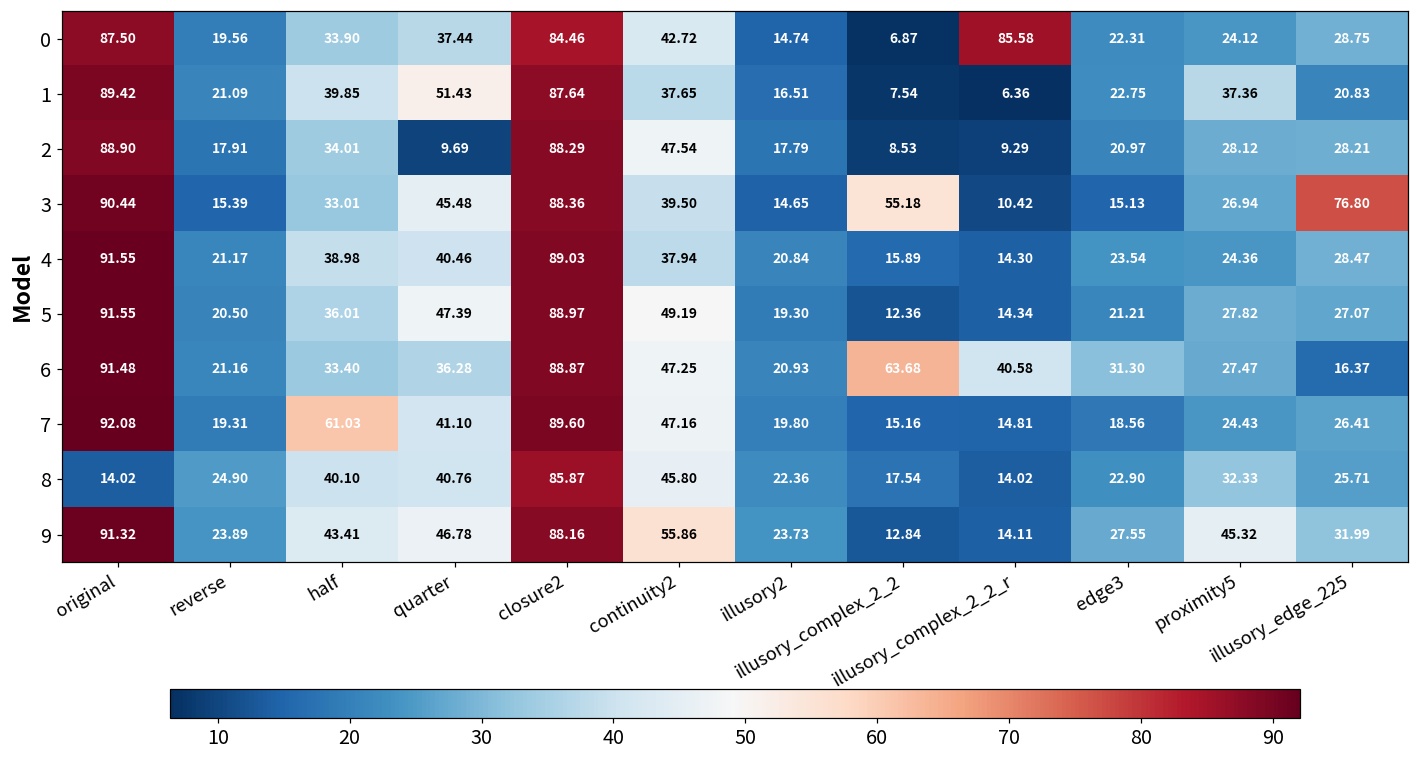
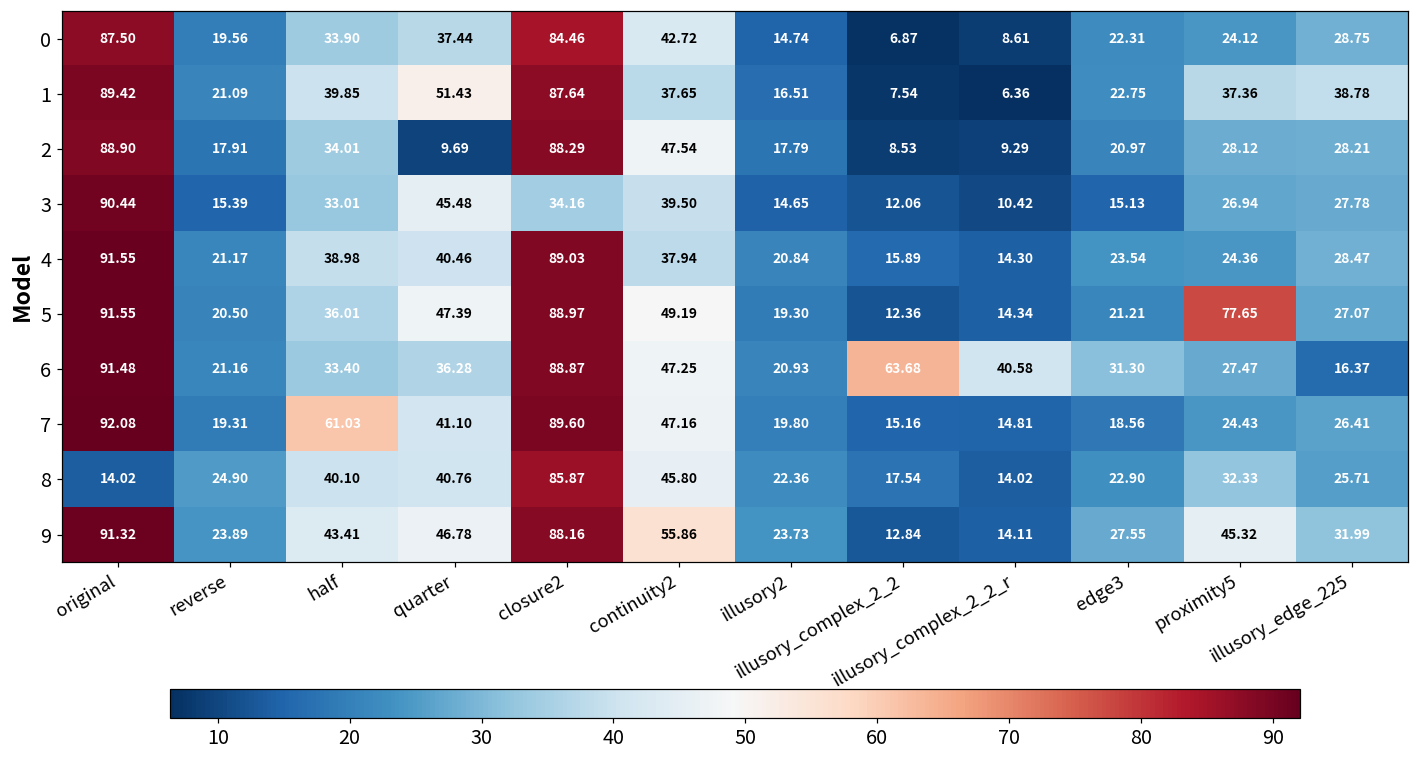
  {
    "0": {
      "original": 87.50,
      "reverse": 19.56,
      "half": 33.90,
      "quarter": 37.44,
      "closure2": 84.46,
      "continuity2": 42.72,
      "illusory2": 14.74,
      "illusory_complex_2_2": 6.87,
-     "illusory_complex_2_2_r": 85.58,
+     "illusory_complex_2_2_r": 8.61,
      "edge3": 22.31,
      "proximity5": 24.12,
      "illusory_edge_225": 28.75
    },
    "1": {
      "original": 89.42,
      "reverse": 21.09,
      "half": 39.85,
      "quarter": 51.43,
      "closure2": 87.64,
      "continuity2": 37.65,
      "illusory2": 16.51,
      "illusory_complex_2_2": 7.54,
      "illusory_complex_2_2_r": 6.36,
      "edge3": 22.75,
      "proximity5": 37.36,
-     "illusory_edge_225": 20.83
+     "illusory_edge_225": 38.78
    },
    "2": {
      "original": 88.90,
      "reverse": 17.91,
      "half": 34.01,
      "quarter": 9.69,
      "closure2": 88.29,
      "continuity2": 47.54,
      "illusory2": 17.79,
      "illusory_complex_2_2": 8.53,
      "illusory_complex_2_2_r": 9.29,
      "edge3": 20.97,
      "proximity5": 28.12,
      "illusory_edge_225": 28.21
    },
    "3": {
      "original": 90.44,
      "reverse": 15.39,
      "half": 33.01,
      "quarter": 45.48,
-     "closure2": 88.36,
+     "closure2": 34.16,
      "continuity2": 39.50,
      "illusory2": 14.65,
-     "illusory_complex_2_2": 55.18,
+     "illusory_complex_2_2": 12.06,
      "illusory_complex_2_2_r": 10.42,
      "edge3": 15.13,
      "proximity5": 26.94,
-     "illusory_edge_225": 76.80
+     "illusory_edge_225": 27.78
    },
    "4": {
      "original": 91.55,
      "reverse": 21.17,
      "half": 38.98,
      "quarter": 40.46,
      "closure2": 89.03,
      "continuity2": 37.94,
      "illusory2": 20.84,
      "illusory_complex_2_2": 15.89,
      "illusory_complex_2_2_r": 14.30,
      "edge3": 23.54,
      "proximity5": 24.36,
      "illusory_edge_225": 28.47
    },
    "5": {
      "original": 91.55,
      "reverse": 20.50,
      "half": 36.01,
      "quarter": 47.39,
      "closure2": 88.97,
      "continuity2": 49.19,
      "illusory2": 19.30,
      "illusory_complex_2_2": 12.36,
      "illusory_complex_2_2_r": 14.34,
      "edge3": 21.21,
-     "proximity5": 27.82,
+     "proximity5": 77.65,
      "illusory_edge_225": 27.07
    },
    "6": {
      "original": 91.48,
      "reverse": 21.16,
      "half": 33.40,
      "quarter": 36.28,
      "closure2": 88.87,
      "continuity2": 47.25,
      "illusory2": 20.93,
      "illusory_complex_2_2": 63.68,
      "illusory_complex_2_2_r": 40.58,
      "edge3": 31.30,
      "proximity5": 27.47,
      "illusory_edge_225": 16.37
    },
    "7": {
      "original": 92.08,
      "reverse": 19.31,
      "half": 61.03,
      "quarter": 41.10,
      "closure2": 89.60,
      "continuity2": 47.16,
      "illusory2": 19.80,
      "illusory_complex_2_2": 15.16,
      "illusory_complex_2_2_r": 14.81,
      "edge3": 18.56,
      "proximity5": 24.43,
      "illusory_edge_225": 26.41
    },
    "8": {
      "original": 14.02,
      "reverse": 24.90,
      "half": 40.10,
      "quarter": 40.76,
      "closure2": 85.87,
      "continuity2": 45.80,
      "illusory2": 22.36,
      "illusory_complex_2_2": 17.54,
      "illusory_complex_2_2_r": 14.02,
      "edge3": 22.90,
      "proximity5": 32.33,
      "illusory_edge_225": 25.71
    },
    "9": {
      "original": 91.32,
      "reverse": 23.89,
      "half": 43.41,
      "quarter": 46.78,
      "closure2": 88.16,
      "continuity2": 55.86,
      "illusory2": 23.73,
      "illusory_complex_2_2": 12.84,
      "illusory_complex_2_2_r": 14.11,
      "edge3": 27.55,
      "proximity5": 45.32,
      "illusory_edge_225": 31.99
    }
  }
